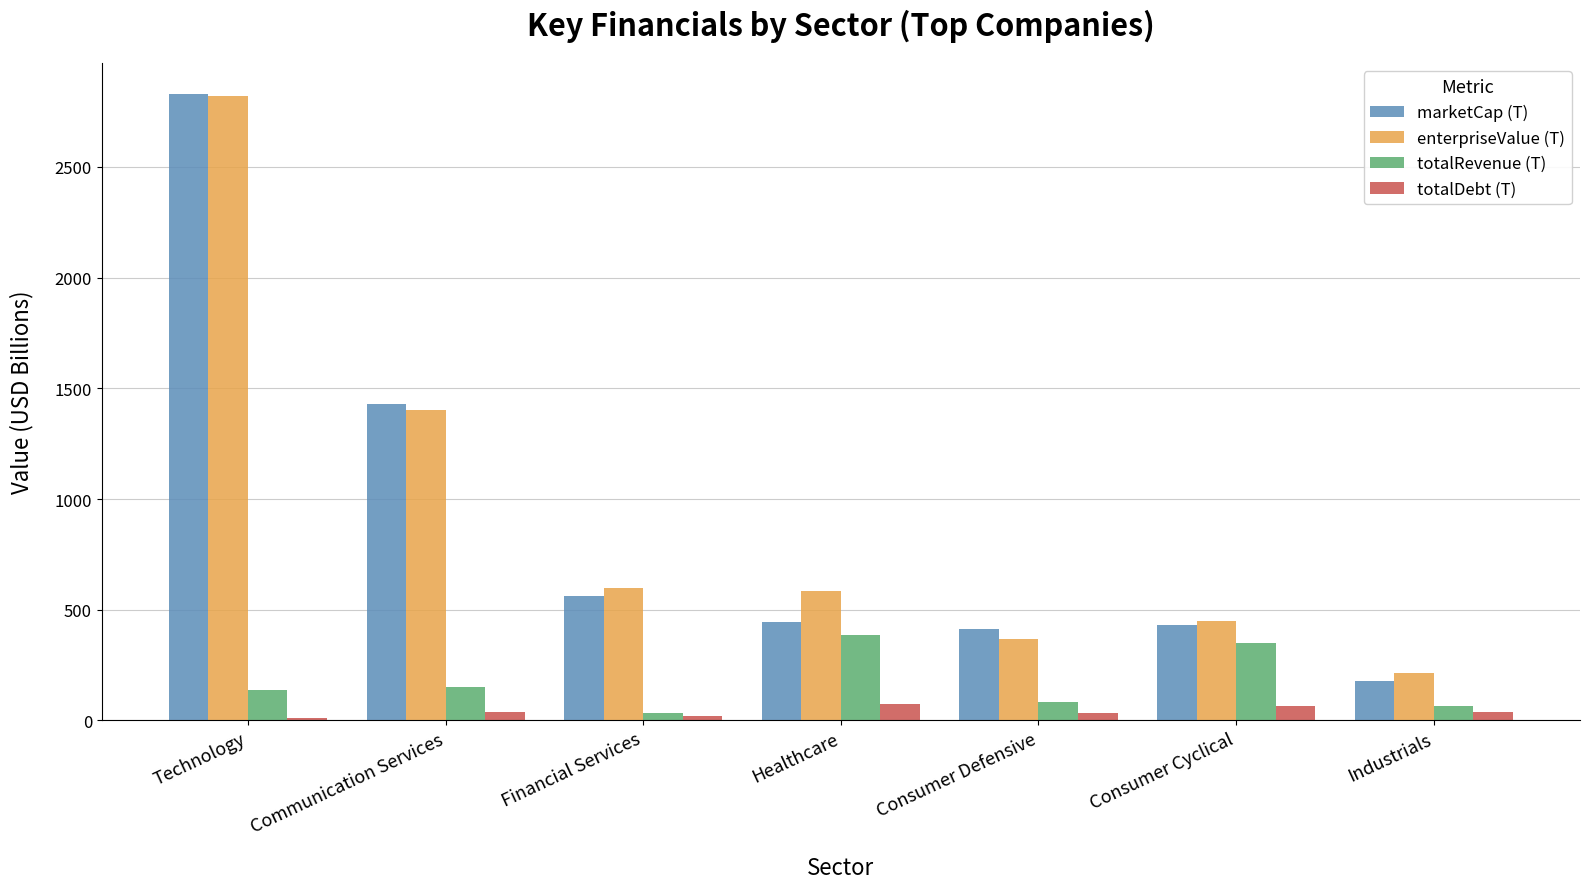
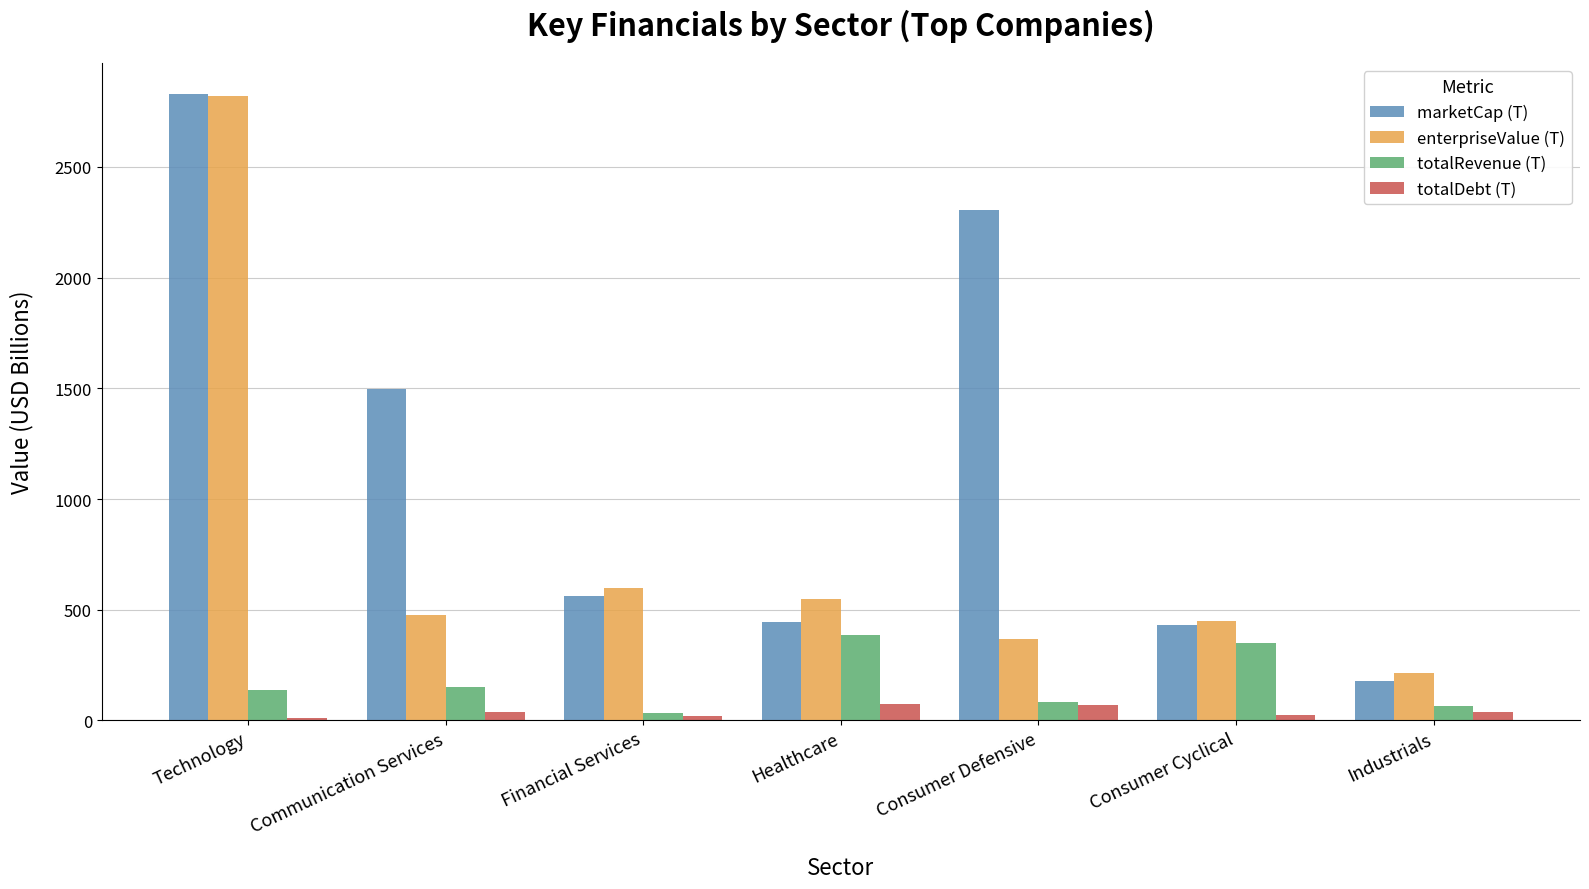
  {
    "marketCap (T)": {
      "Technology": 2830,
-     "Communication Services": 1430,
+     "Communication Services": 1500,
      "Financial Services": 560,
      "Healthcare": 440,
-     "Consumer Defensive": 410,
+     "Consumer Defensive": 2300,
      "Consumer Cyclical": 430,
      "Industrials": 180
    },
    "enterpriseValue (T)": {
      "Technology": 2820,
-     "Communication Services": 1400,
+     "Communication Services": 480,
      "Financial Services": 600,
-     "Healthcare": 580,
+     "Healthcare": 550,
      "Consumer Defensive": 370,
      "Consumer Cyclical": 450,
      "Industrials": 210
    },
    "totalRevenue (T)": {
      "Technology": 140,
      "Communication Services": 150,
      "Financial Services": 30,
      "Healthcare": 390,
      "Consumer Defensive": 80,
      "Consumer Cyclical": 350,
      "Industrials": 70
    },
    "totalDebt (T)": {
      "Communication Services": 40,
      "Financial Services": 20,
      "Healthcare": 80,
-     "Consumer Defensive": 30,
-     "Consumer Cyclical": 70,
+     "Consumer Defensive": 70,
+     "Consumer Cyclical": 30,
      "Industrials": 40
    }
  }
